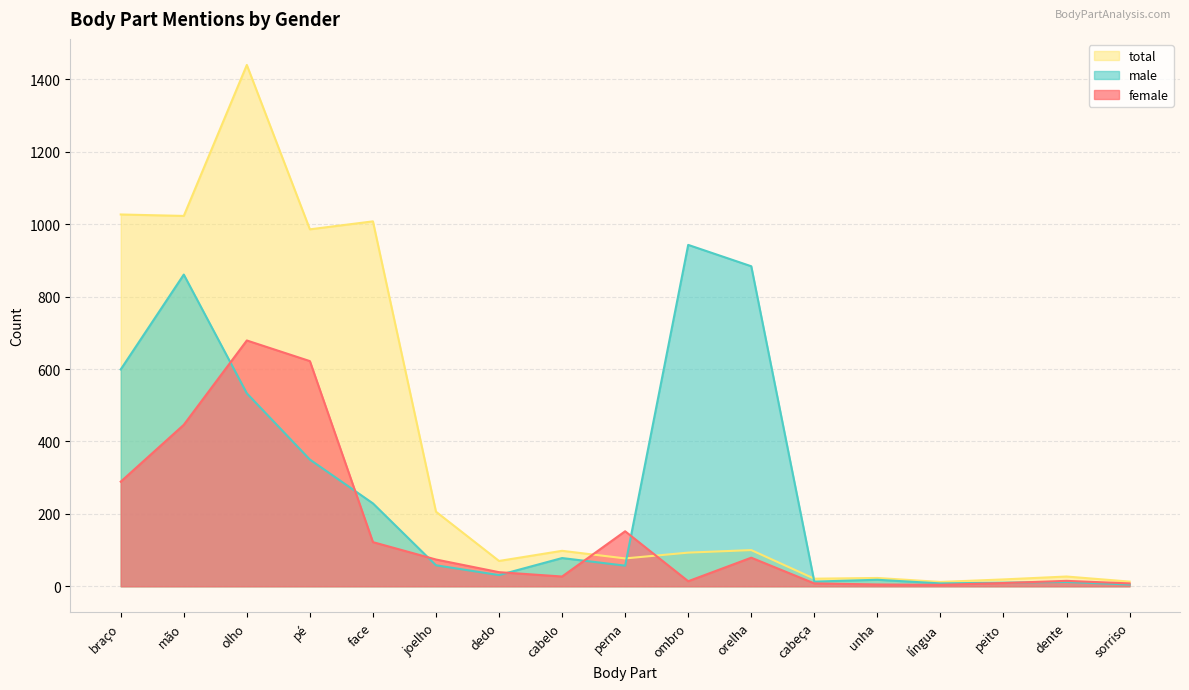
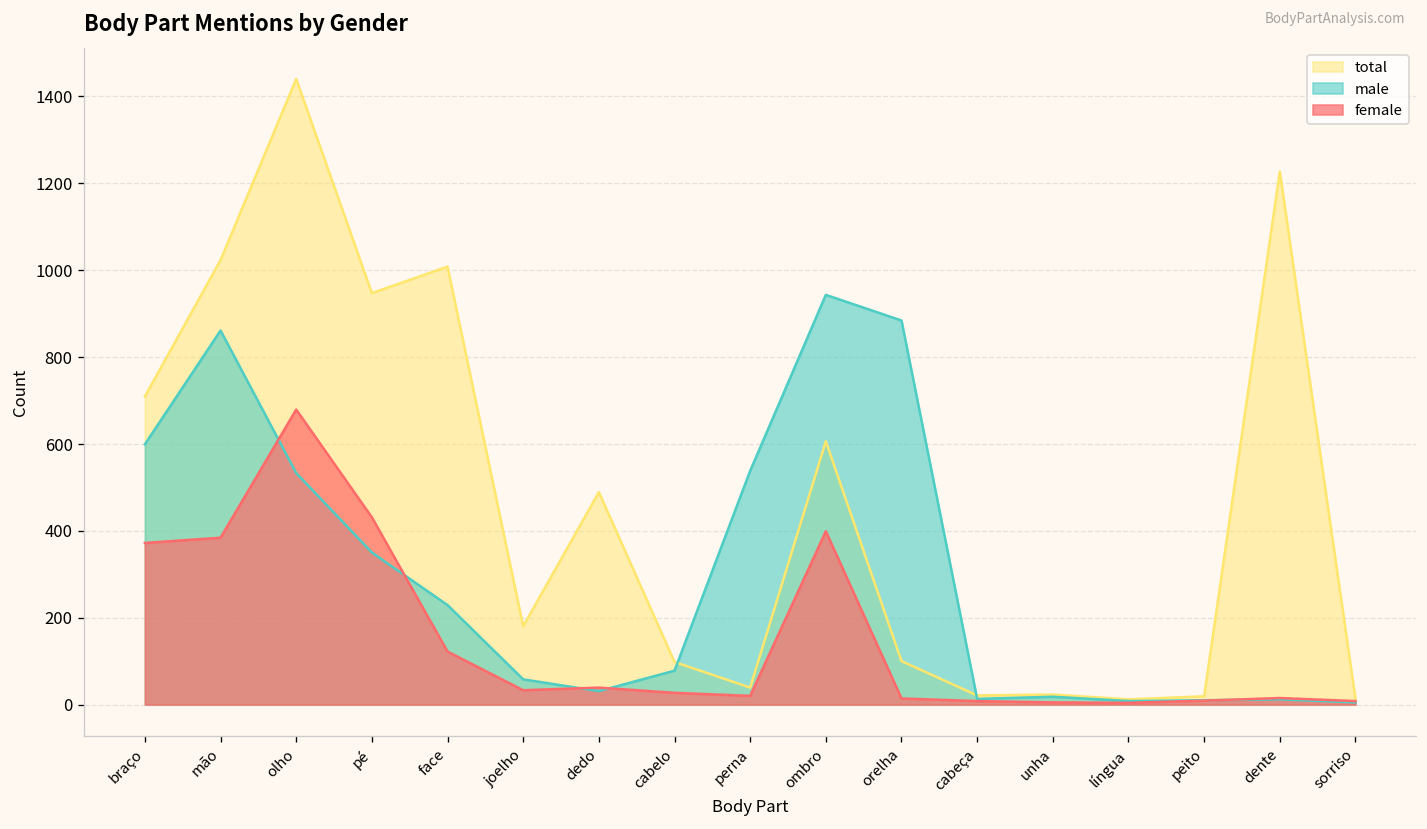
  {
    "total": {
-     "braço": 1030,
+     "braço": 710,
      "mão": 1020,
      "olho": 1440,
-     "pé": 990,
+     "pé": 950,
      "face": 1010,
-     "joelho": 210,
-     "dedo": 70,
+     "joelho": 180,
+     "dedo": 490,
      "cabelo": 100,
-     "perna": 80,
-     "ombro": 90,
+     "perna": 40,
+     "ombro": 610,
      "orelha": 100,
      "cabeça": 20,
      "peito": 20,
-     "dente": 30
+     "dente": 1230
    },
    "male": {
      "braço": 600,
      "mão": 860,
      "olho": 530,
      "pé": 350,
      "face": 230,
      "joelho": 60,
      "dedo": 30,
      "cabelo": 80,
-     "perna": 60,
+     "perna": 540,
      "ombro": 940,
      "orelha": 880
    },
    "female": {
-     "braço": 290,
-     "mão": 450,
+     "braço": 370,
+     "mão": 380,
      "olho": 680,
-     "pé": 620,
+     "pé": 430,
      "face": 120,
-     "joelho": 70,
+     "joelho": 30,
      "dedo": 40,
      "cabelo": 30,
-     "perna": 150,
-     "ombro": 10,
-     "orelha": 80,
+     "perna": 20,
+     "ombro": 400,
+     "orelha": 10,
      "unha": 10
    }
  }
